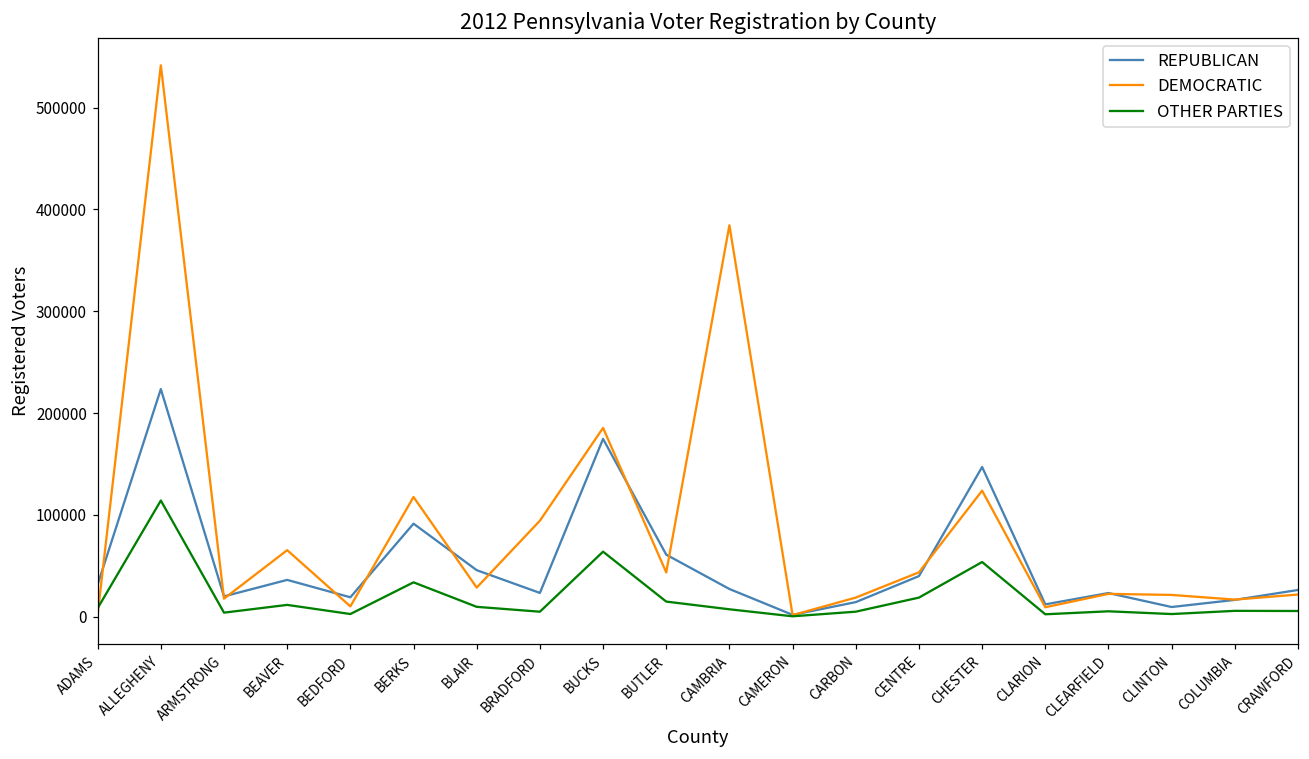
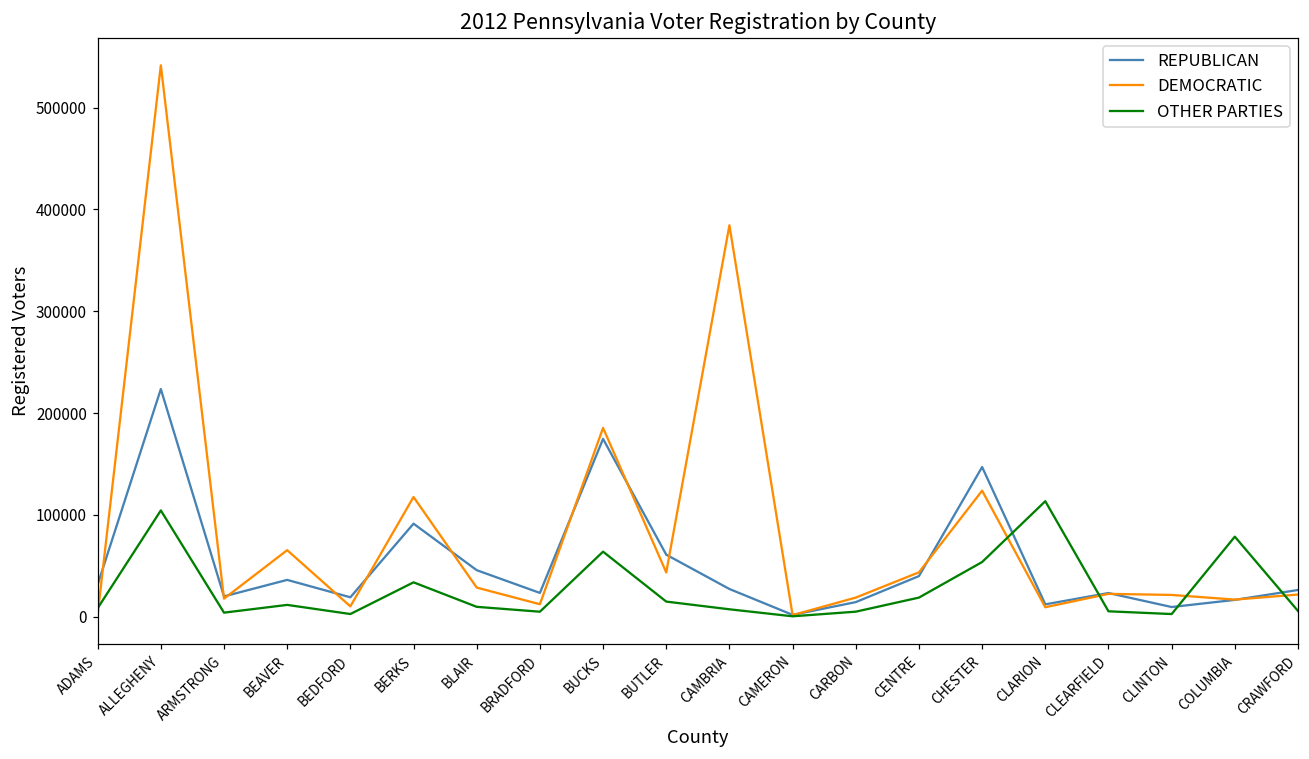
  {
    "REPUBLICAN": {
      "ADAMS": 30000,
      "ALLEGHENY": 220000,
      "BEAVER": 40000,
      "BEDFORD": 20000,
      "BERKS": 90000,
      "BLAIR": 50000,
      "BRADFORD": 20000,
      "BUCKS": 170000,
      "BUTLER": 60000,
      "CAMBRIA": 30000,
      "CARBON": 10000,
      "CENTRE": 40000,
      "CHESTER": 150000,
      "CLARION": 10000,
      "CLINTON": 10000,
      "CRAWFORD": 30000
    },
    "DEMOCRATIC": {
      "ADAMS": 0,
      "ALLEGHENY": 540000,
      "BEAVER": 70000,
      "BEDFORD": 10000,
      "BERKS": 120000,
      "BLAIR": 30000,
-     "BRADFORD": 90000,
+     "BRADFORD": 10000,
      "BUCKS": 190000,
      "BUTLER": 40000,
      "CAMBRIA": 380000,
      "CARBON": 20000,
      "CENTRE": 40000,
      "CHESTER": 120000,
      "CLARION": 10000,
      "CLINTON": 20000,
      "CRAWFORD": 20000
    },
    "OTHER PARTIES": {
      "ADAMS": 10000,
-     "ALLEGHENY": 110000,
+     "ALLEGHENY": 100000,
      "ARMSTRONG": 0,
      "BEAVER": 10000,
      "BEDFORD": 0,
      "BERKS": 30000,
      "BLAIR": 10000,
      "BRADFORD": 0,
      "BUCKS": 60000,
      "BUTLER": 10000,
      "CAMBRIA": 10000,
      "CARBON": 0,
      "CENTRE": 20000,
      "CHESTER": 50000,
-     "CLARION": 0,
+     "CLARION": 110000,
      "CLEARFIELD": 10000,
      "CLINTON": 0,
-     "COLUMBIA": 10000,
+     "COLUMBIA": 80000,
      "CRAWFORD": 10000
    }
  }
